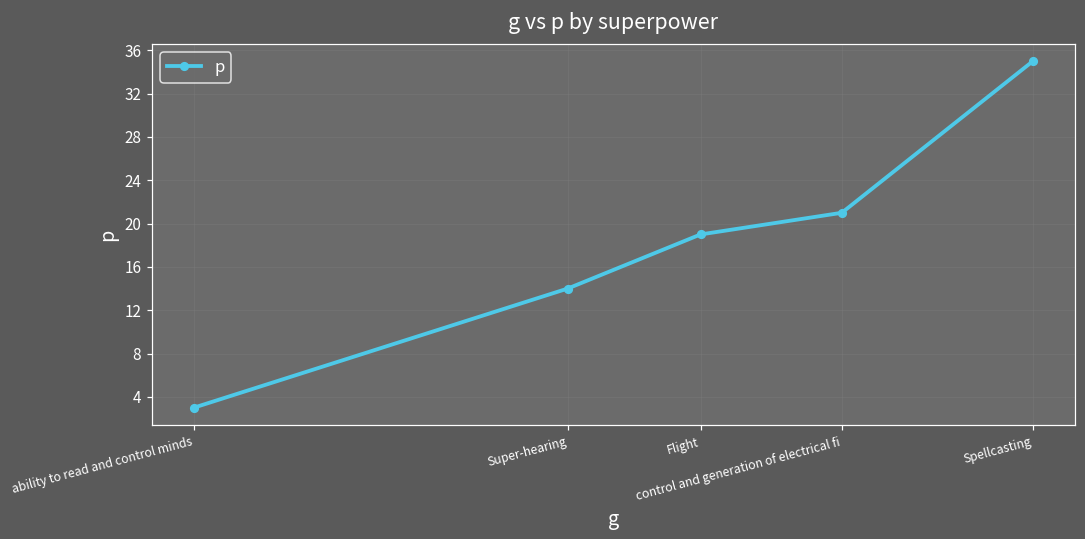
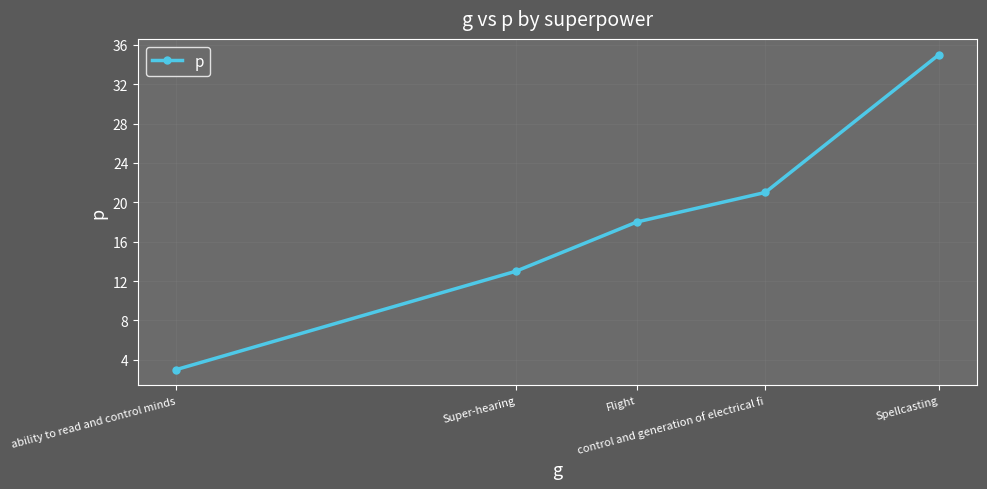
  {
    "ability to read and control minds": 3,
-   "Super-hearing": 14,
-   "Flight": 19,
+   "Super-hearing": 13,
+   "Flight": 18,
    "control and generation of electrical fi": 21,
    "Spellcasting": 35
  }
